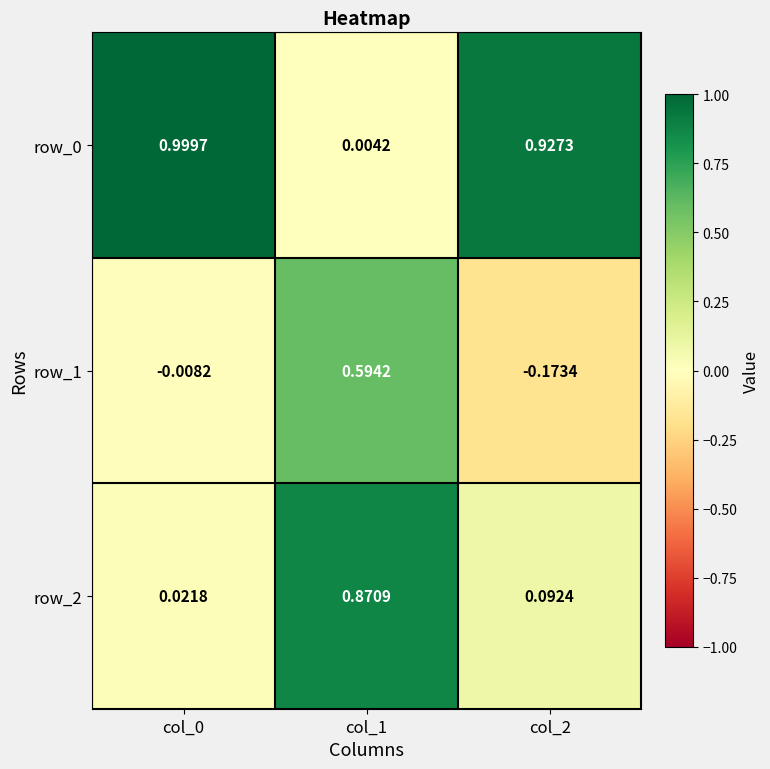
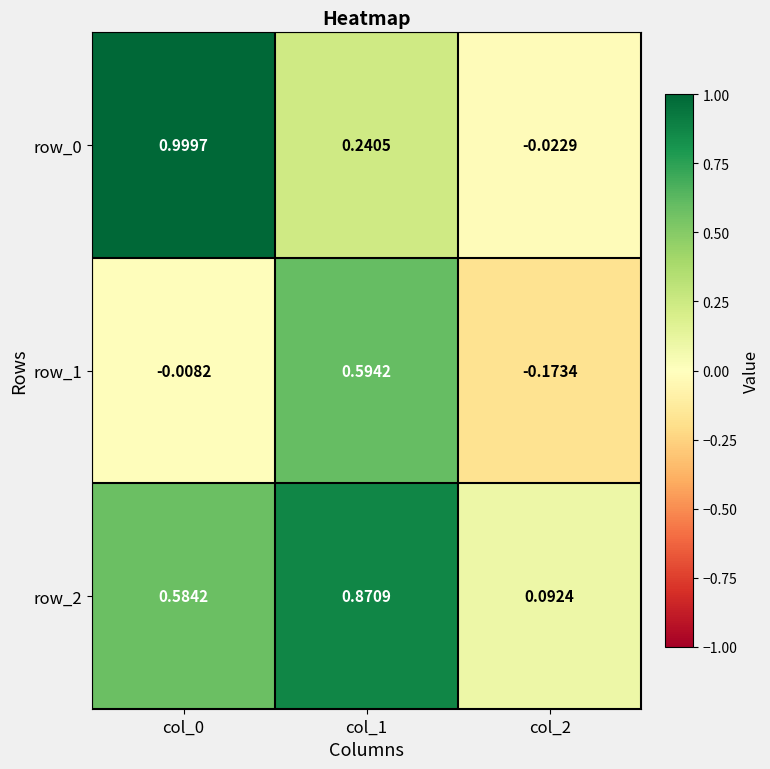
  {
    "row_0": {
      "col_0": 0.9997,
-     "col_1": 0.0042,
-     "col_2": 0.9273
+     "col_1": 0.2405,
+     "col_2": -0.0229
    },
    "row_1": {
      "col_0": -0.0082,
      "col_1": 0.5942,
      "col_2": -0.1734
    },
    "row_2": {
-     "col_0": 0.0218,
+     "col_0": 0.5842,
      "col_1": 0.8709,
      "col_2": 0.0924
    }
  }
